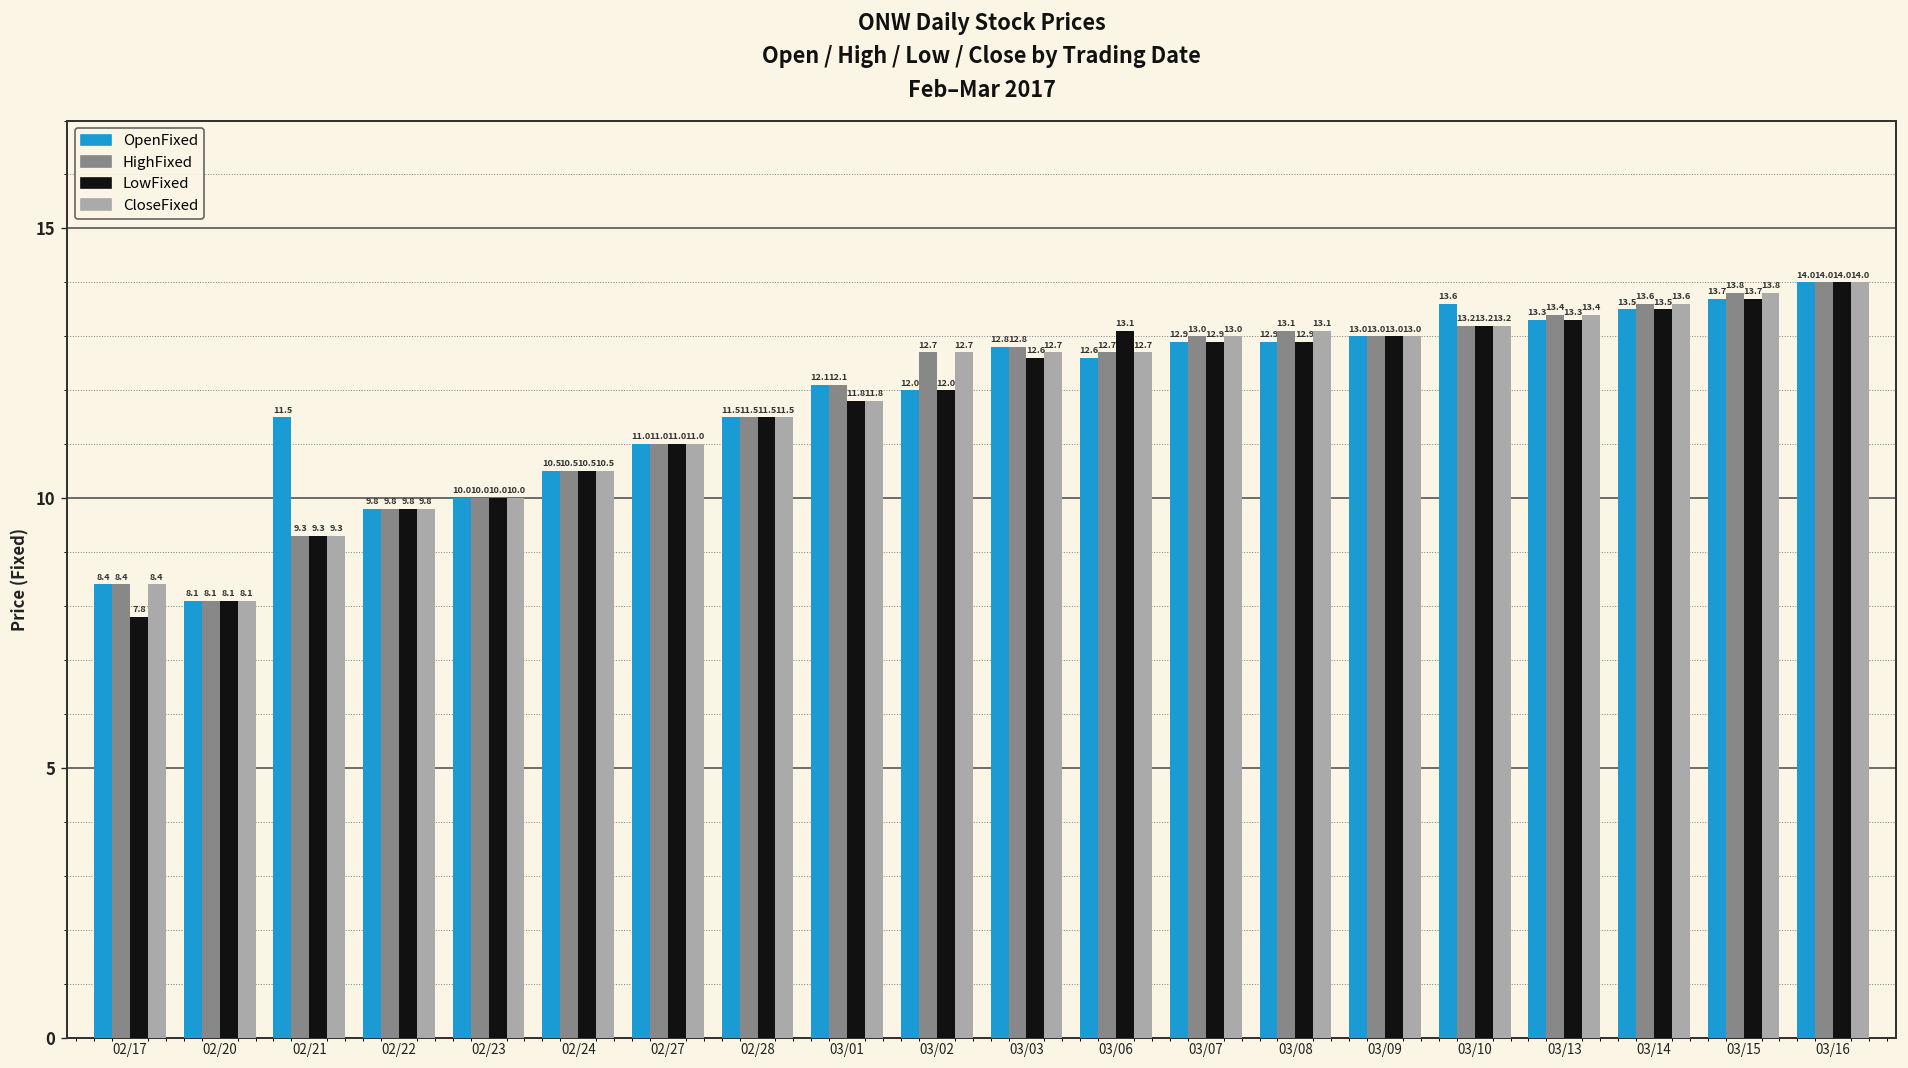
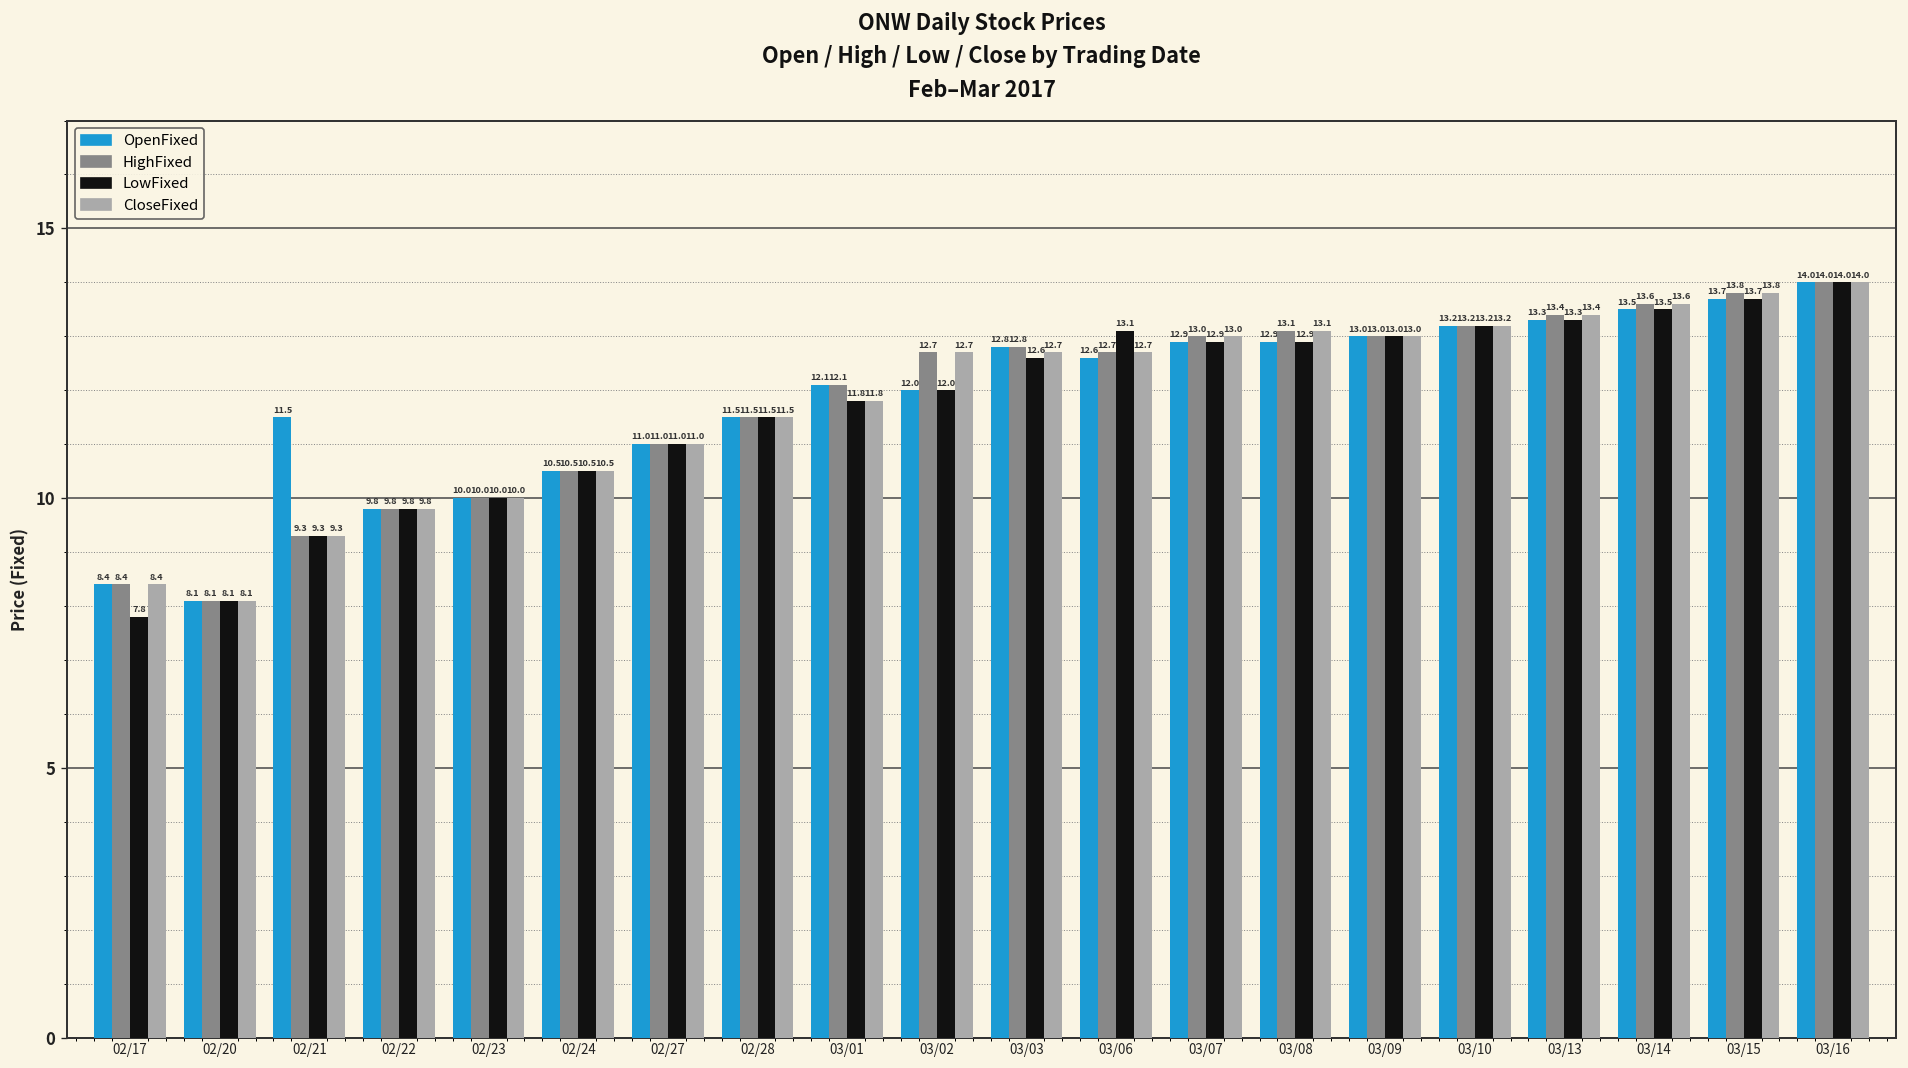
  {
    "OpenFixed": {
      "02/17": 8.4,
      "02/20": 8.1,
      "02/21": 11.5,
      "02/22": 9.8,
      "02/23": 10.0,
      "02/24": 10.5,
      "02/27": 11.0,
      "02/28": 11.5,
      "03/01": 12.1,
      "03/02": 12.0,
      "03/03": 12.8,
      "03/06": 12.6,
      "03/07": 12.9,
      "03/08": 12.9,
      "03/09": 13.0,
-     "03/10": 13.6,
+     "03/10": 13.2,
      "03/13": 13.3,
      "03/14": 13.5,
      "03/15": 13.7,
      "03/16": 14.0
    },
    "LowFixed": {
      "02/17": 7.8,
      "02/20": 8.1,
      "02/21": 9.3,
      "02/22": 9.8,
      "02/23": 10.0,
      "02/24": 10.5,
      "02/27": 11.0,
      "02/28": 11.5,
      "03/01": 11.8,
      "03/02": 12.0,
      "03/03": 12.6,
      "03/06": 13.1,
      "03/07": 12.9,
      "03/08": 12.9,
      "03/09": 13.0,
      "03/10": 13.2,
      "03/13": 13.3,
      "03/14": 13.5,
      "03/15": 13.7,
      "03/16": 14.0
    }
  }
